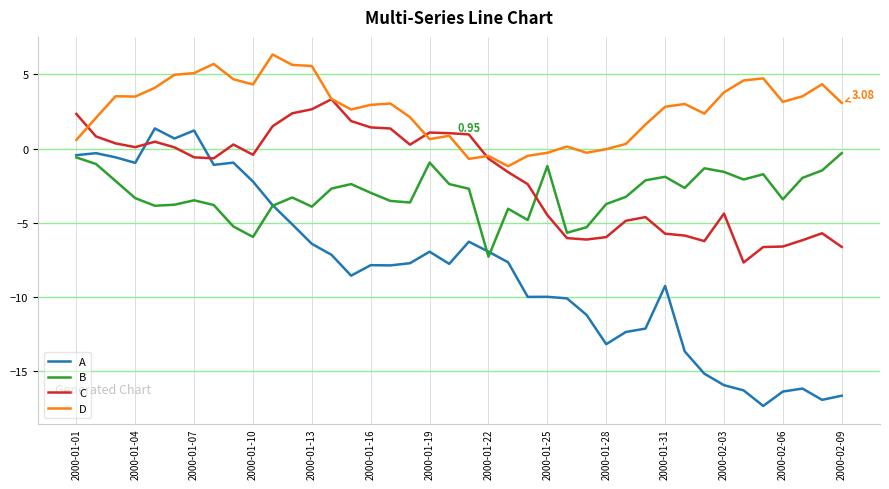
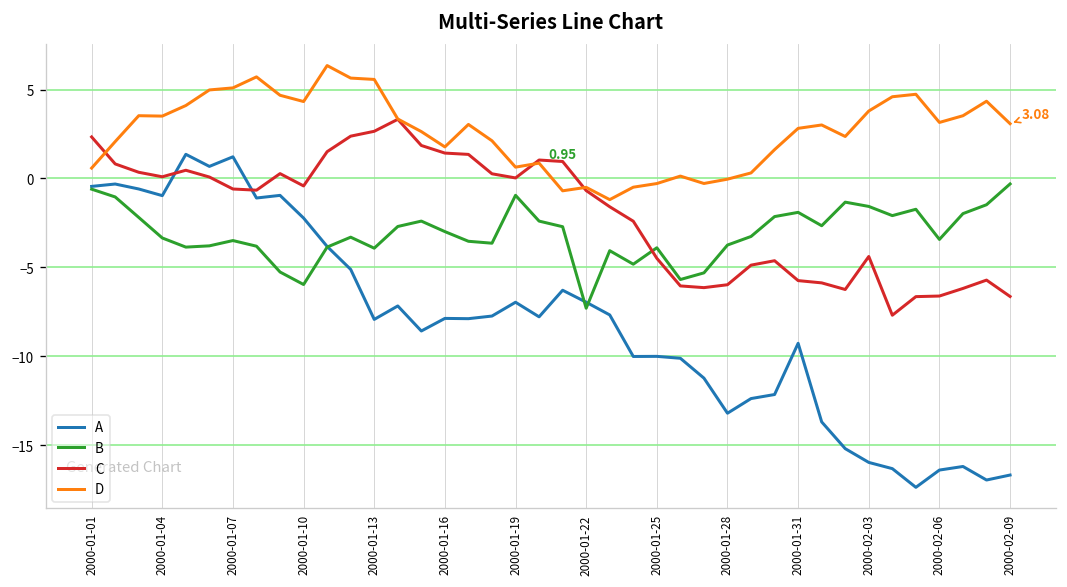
  {
    "A": {
      "2000-01-04": -1.0,
      "2000-01-07": 1.2,
      "2000-01-10": -2.2,
-     "2000-01-13": -6.4,
+     "2000-01-13": -7.9,
      "2000-01-16": -7.9,
      "2000-01-19": -7.0,
      "2000-01-22": -7.0,
      "2000-01-25": -10.0,
      "2000-01-28": -13.2,
      "2000-01-31": -9.3,
      "2000-02-03": -16.0,
      "2000-02-06": -16.4,
      "2000-02-09": -16.7
    },
    "B": {
      "2000-01-04": -3.4,
      "2000-01-07": -3.5,
      "2000-01-10": -6.0,
      "2000-01-13": -3.9,
      "2000-01-16": -3.0,
      "2000-01-19": -1.0,
      "2000-01-22": -7.3,
-     "2000-01-25": -1.2,
+     "2000-01-25": -3.9,
      "2000-01-28": -3.7,
      "2000-01-31": -1.9,
      "2000-02-03": -1.6,
      "2000-02-06": -3.4,
      "2000-02-09": -0.3
    },
    "C": {
      "2000-01-01": 2.3,
      "2000-01-04": 0.1,
      "2000-01-07": -0.6,
      "2000-01-10": -0.4,
      "2000-01-13": 2.7,
      "2000-01-16": 1.4,
-     "2000-01-19": 1.1,
+     "2000-01-19": 0.0,
      "2000-01-22": -0.7,
      "2000-01-25": -4.5,
      "2000-01-28": -6.0,
      "2000-01-31": -5.7,
      "2000-02-03": -4.4,
      "2000-02-06": -6.6,
      "2000-02-09": -6.6
    },
    "D": {
      "2000-01-01": 0.6,
      "2000-01-04": 3.5,
      "2000-01-07": 5.1,
      "2000-01-10": 4.3,
      "2000-01-13": 5.6,
-     "2000-01-16": 2.9,
+     "2000-01-16": 1.8,
      "2000-01-19": 0.6,
      "2000-01-22": -0.5,
      "2000-01-25": -0.3,
      "2000-01-28": 0.0,
      "2000-01-31": 2.8,
      "2000-02-03": 3.8,
      "2000-02-06": 3.1
    }
  }
